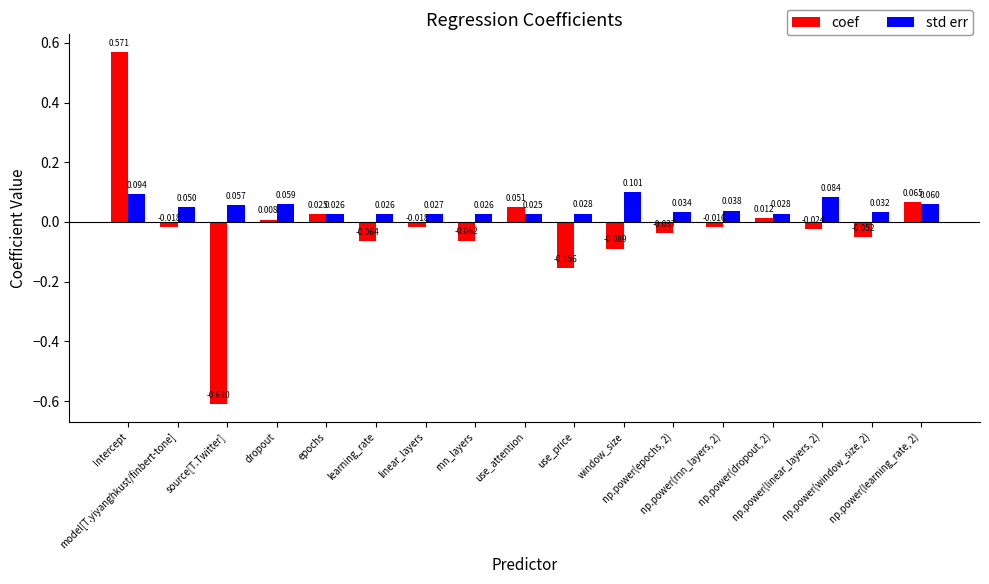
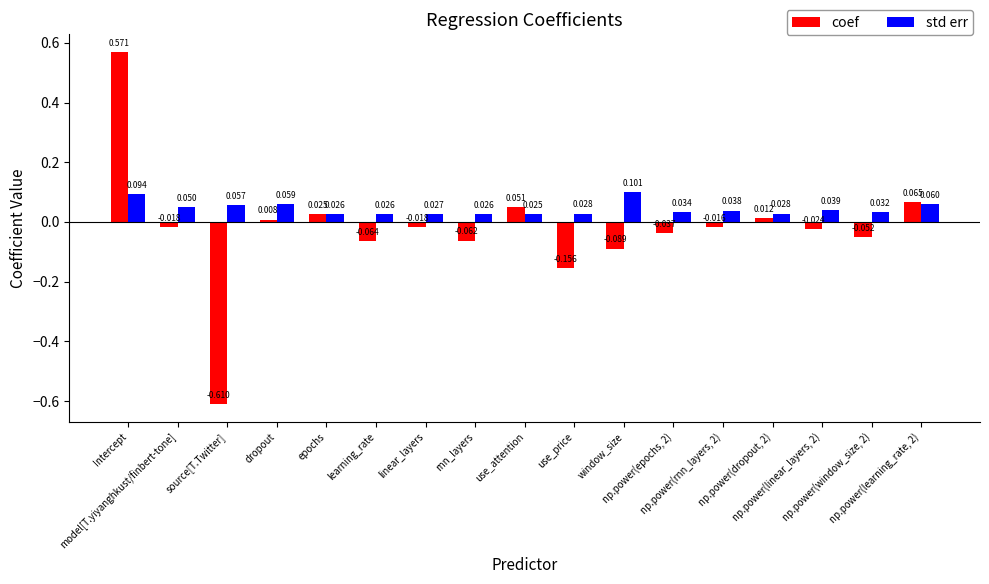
  {
    "coef": {
      "Intercept": 0.571,
      "model[T.yiyanghkust/finbert-tone]": -0.018,
      "source[T.Twitter]": -0.610,
      "dropout": 0.008,
      "learning_rate": -0.064,
      "linear_layers": -0.018,
      "rnn_layers": -0.062,
      "use_attention": 0.051,
      "use_price": -0.156,
      "window_size": -0.089,
      "np.power(epochs, 2)": -0.037,
      "np.power(rnn_layers, 2)": -0.016,
      "np.power(dropout, 2)": 0.012,
      "np.power(linear_layers, 2)": -0.024,
      "np.power(window_size, 2)": -0.052,
      "np.power(learning_rate, 2)": 0.065
    },
    "std err": {
      "Intercept": 0.094,
      "model[T.yiyanghkust/finbert-tone]": 0.050,
      "source[T.Twitter]": 0.057,
      "dropout": 0.059,
      "learning_rate": 0.026,
      "linear_layers": 0.027,
      "rnn_layers": 0.026,
      "use_attention": 0.025,
      "use_price": 0.028,
      "window_size": 0.101,
      "np.power(epochs, 2)": 0.034,
      "np.power(rnn_layers, 2)": 0.038,
      "np.power(dropout, 2)": 0.028,
-     "np.power(linear_layers, 2)": 0.084,
+     "np.power(linear_layers, 2)": 0.039,
      "np.power(window_size, 2)": 0.032,
      "np.power(learning_rate, 2)": 0.060
    }
  }
